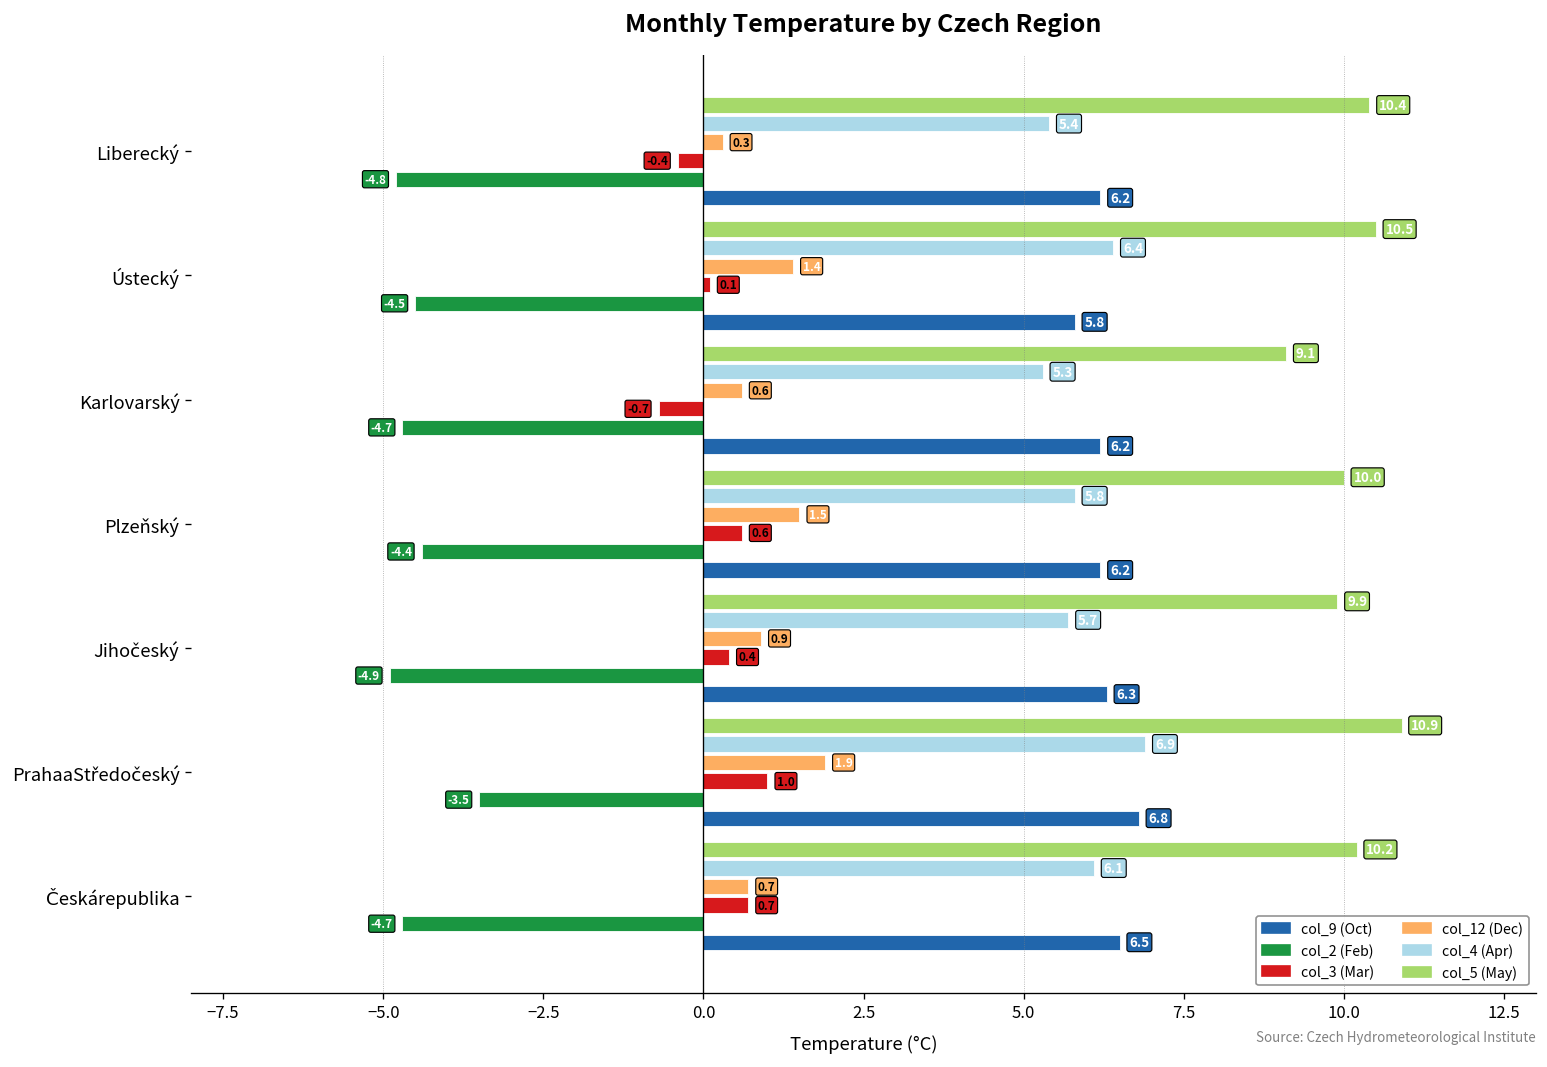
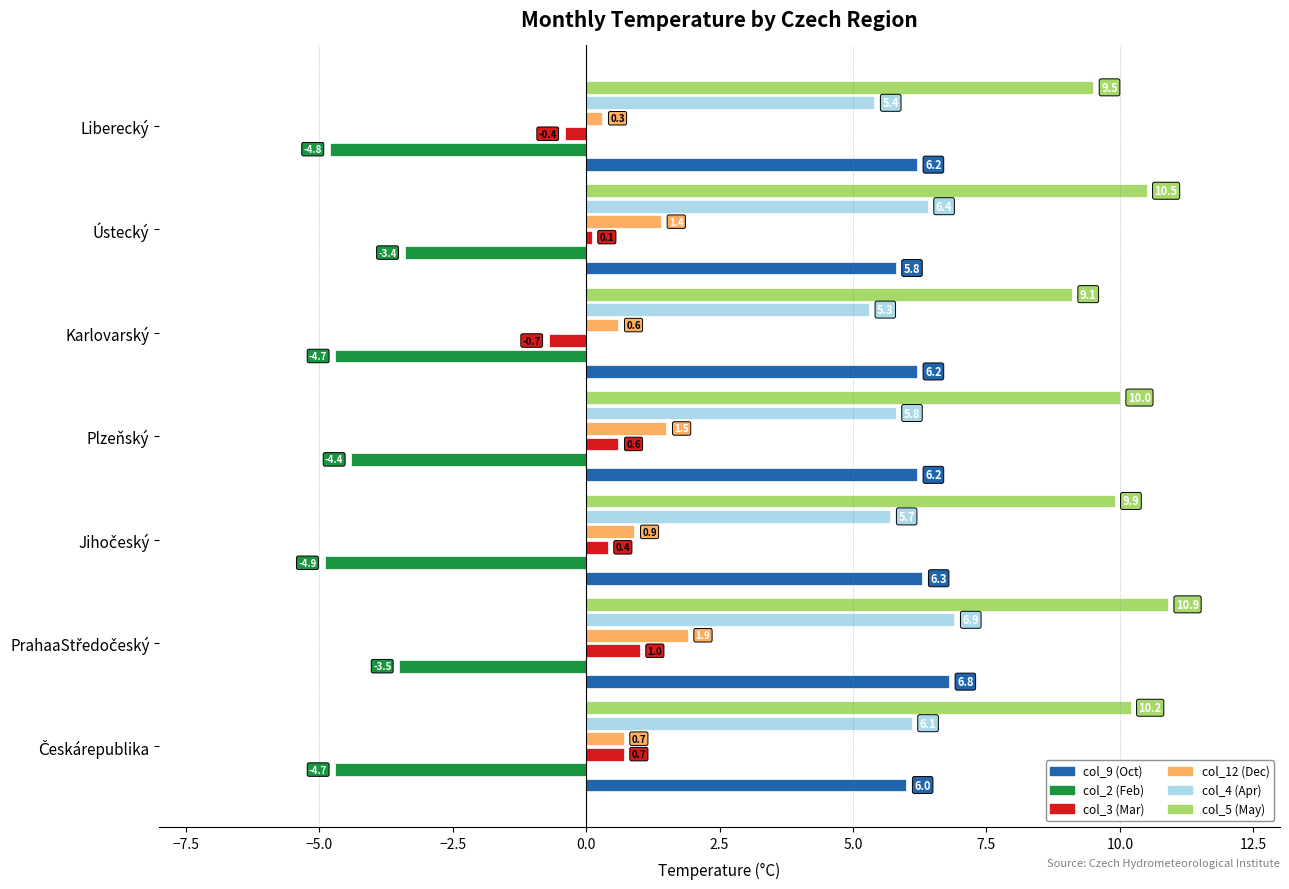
  {
    "col_9 (Oct)": {
-     "Českárepublika": 6.5
+     "Českárepublika": 6.0
    },
    "col_2 (Feb)": {
-     "Ústecký": -4.5
+     "Ústecký": -3.4
    },
    "col_5 (May)": {
-     "Liberecký": 10.4
+     "Liberecký": 9.5
    }
  }
